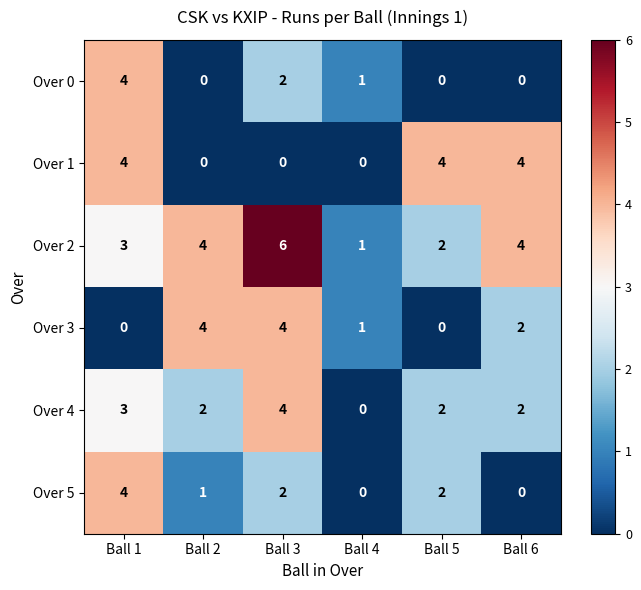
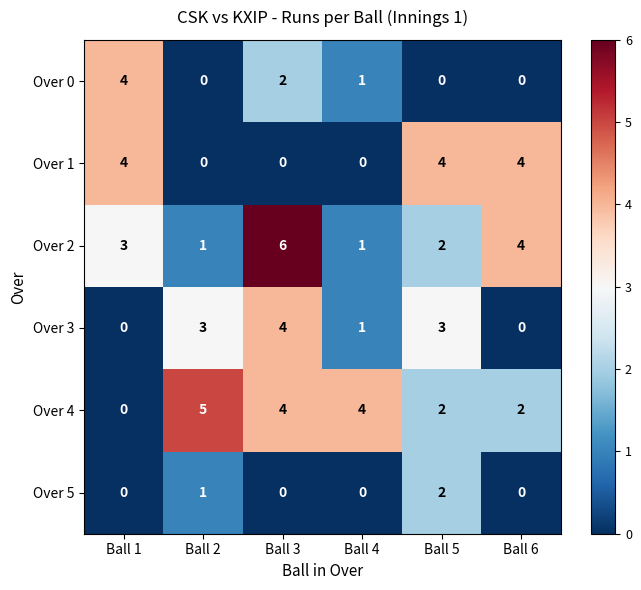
  {
    "Over 0": {
      "Ball 1": 4,
      "Ball 2": 0,
      "Ball 3": 2,
      "Ball 4": 1,
      "Ball 5": 0,
      "Ball 6": 0
    },
    "Over 1": {
      "Ball 1": 4,
      "Ball 2": 0,
      "Ball 3": 0,
      "Ball 4": 0,
      "Ball 5": 4,
      "Ball 6": 4
    },
    "Over 2": {
      "Ball 1": 3,
-     "Ball 2": 4,
+     "Ball 2": 1,
      "Ball 3": 6,
      "Ball 4": 1,
      "Ball 5": 2,
      "Ball 6": 4
    },
    "Over 3": {
      "Ball 1": 0,
-     "Ball 2": 4,
+     "Ball 2": 3,
      "Ball 3": 4,
      "Ball 4": 1,
-     "Ball 5": 0,
-     "Ball 6": 2
+     "Ball 5": 3,
+     "Ball 6": 0
    },
    "Over 4": {
-     "Ball 1": 3,
-     "Ball 2": 2,
+     "Ball 1": 0,
+     "Ball 2": 5,
      "Ball 3": 4,
-     "Ball 4": 0,
+     "Ball 4": 4,
      "Ball 5": 2,
      "Ball 6": 2
    },
    "Over 5": {
-     "Ball 1": 4,
+     "Ball 1": 0,
      "Ball 2": 1,
-     "Ball 3": 2,
+     "Ball 3": 0,
      "Ball 4": 0,
      "Ball 5": 2,
      "Ball 6": 0
    }
  }
